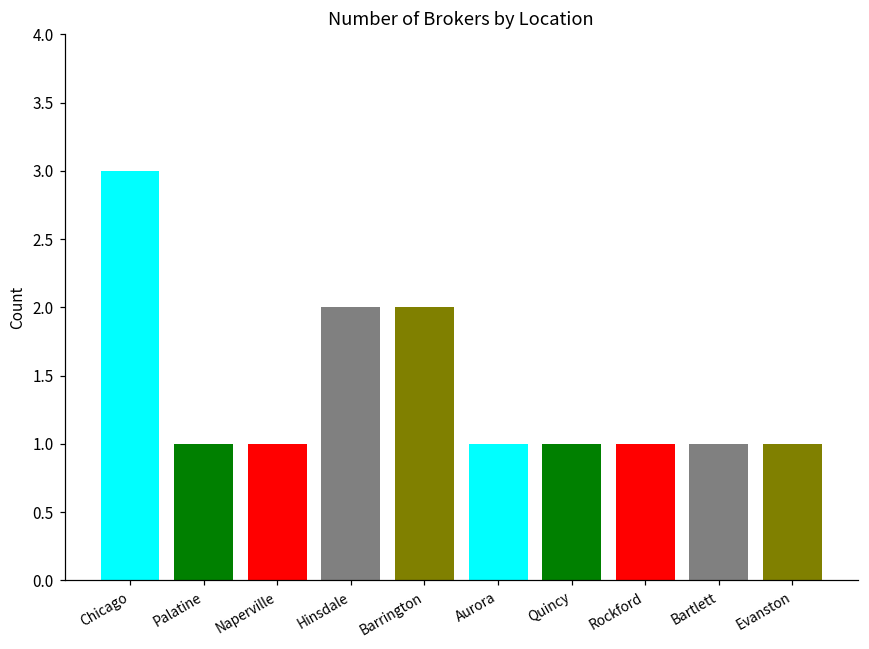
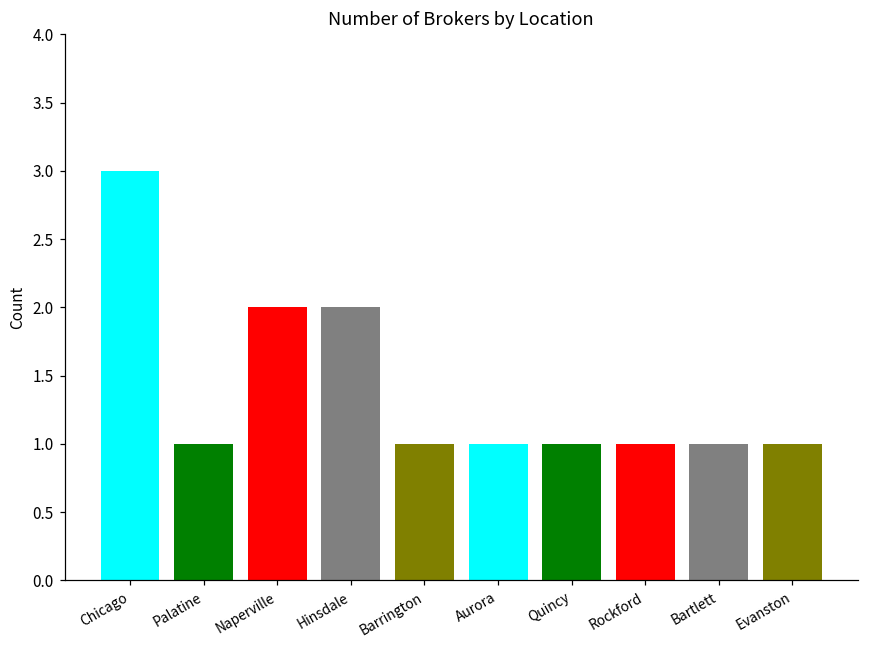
  {
    "Chicago": 3,
    "Palatine": 1,
-   "Naperville": 1,
+   "Naperville": 2,
    "Hinsdale": 2,
-   "Barrington": 2,
+   "Barrington": 1,
    "Aurora": 1,
    "Quincy": 1,
    "Rockford": 1,
    "Bartlett": 1,
    "Evanston": 1
  }
